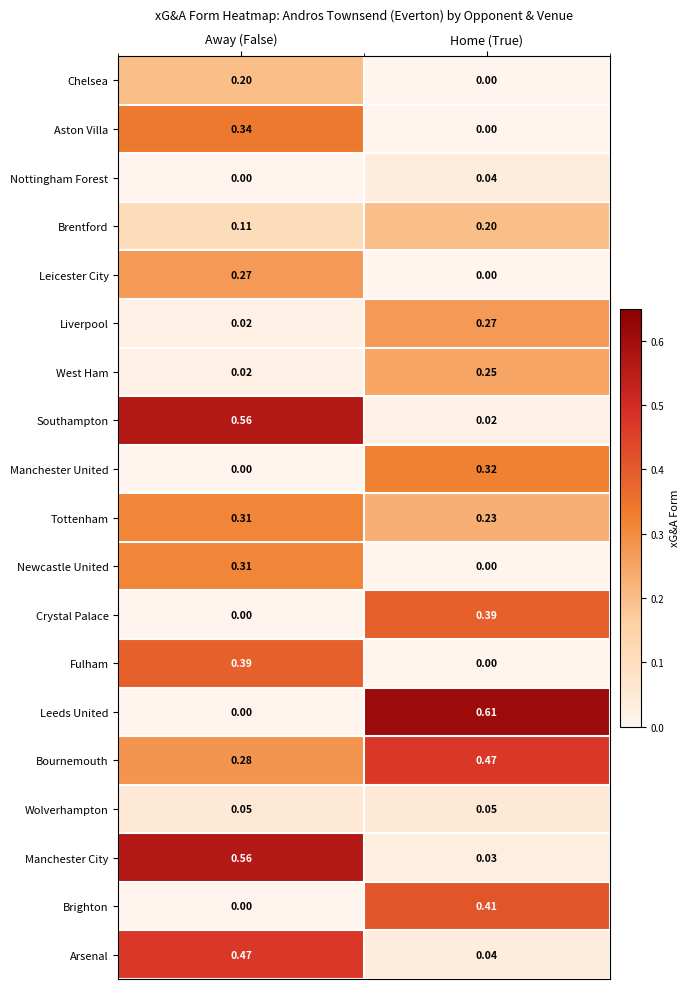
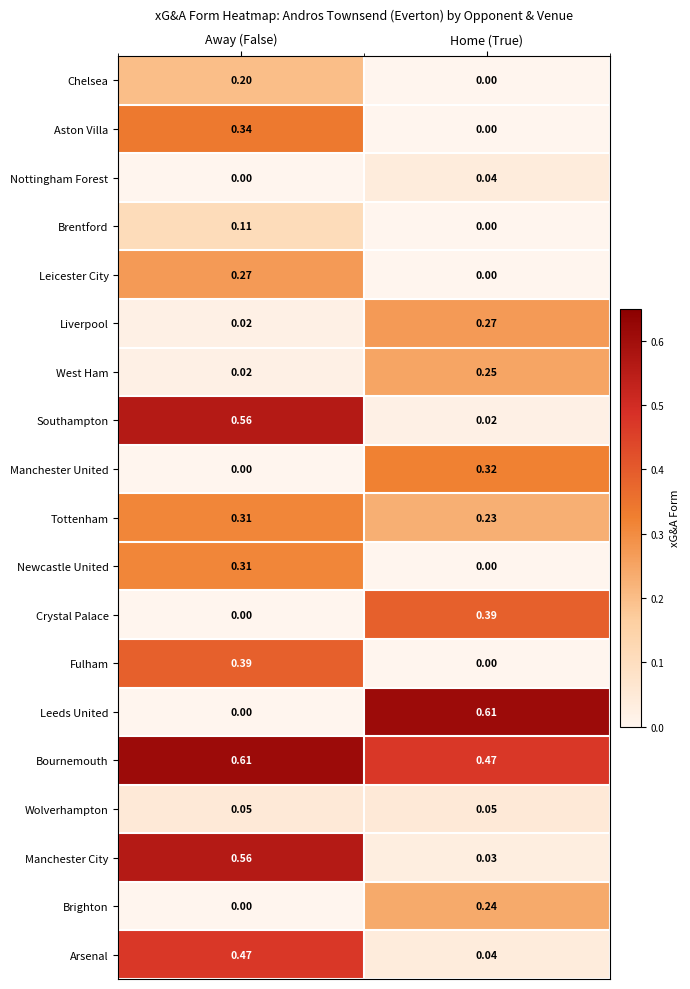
  {
    "Chelsea": {
      "Away (False)": 0.20,
      "Home (True)": 0.00
    },
    "Aston Villa": {
      "Away (False)": 0.34,
      "Home (True)": 0.00
    },
    "Nottingham Forest": {
      "Away (False)": 0.00,
      "Home (True)": 0.04
    },
    "Brentford": {
      "Away (False)": 0.11,
-     "Home (True)": 0.20
+     "Home (True)": 0.00
    },
    "Leicester City": {
      "Away (False)": 0.27,
      "Home (True)": 0.00
    },
    "Liverpool": {
      "Away (False)": 0.02,
      "Home (True)": 0.27
    },
    "West Ham": {
      "Away (False)": 0.02,
      "Home (True)": 0.25
    },
    "Southampton": {
      "Away (False)": 0.56,
      "Home (True)": 0.02
    },
    "Manchester United": {
      "Away (False)": 0.00,
      "Home (True)": 0.32
    },
    "Tottenham": {
      "Away (False)": 0.31,
      "Home (True)": 0.23
    },
    "Newcastle United": {
      "Away (False)": 0.31,
      "Home (True)": 0.00
    },
    "Crystal Palace": {
      "Away (False)": 0.00,
      "Home (True)": 0.39
    },
    "Fulham": {
      "Away (False)": 0.39,
      "Home (True)": 0.00
    },
    "Leeds United": {
      "Away (False)": 0.00,
      "Home (True)": 0.61
    },
    "Bournemouth": {
-     "Away (False)": 0.28,
+     "Away (False)": 0.61,
      "Home (True)": 0.47
    },
    "Wolverhampton": {
      "Away (False)": 0.05,
      "Home (True)": 0.05
    },
    "Manchester City": {
      "Away (False)": 0.56,
      "Home (True)": 0.03
    },
    "Brighton": {
      "Away (False)": 0.00,
-     "Home (True)": 0.41
+     "Home (True)": 0.24
    },
    "Arsenal": {
      "Away (False)": 0.47,
      "Home (True)": 0.04
    }
  }
